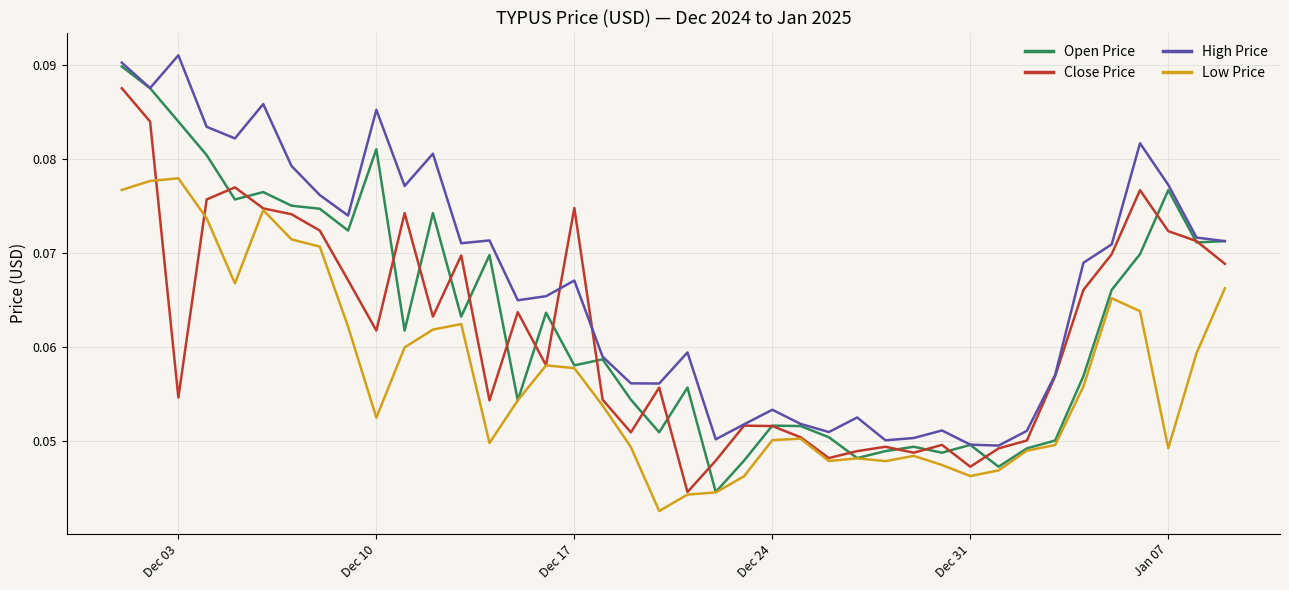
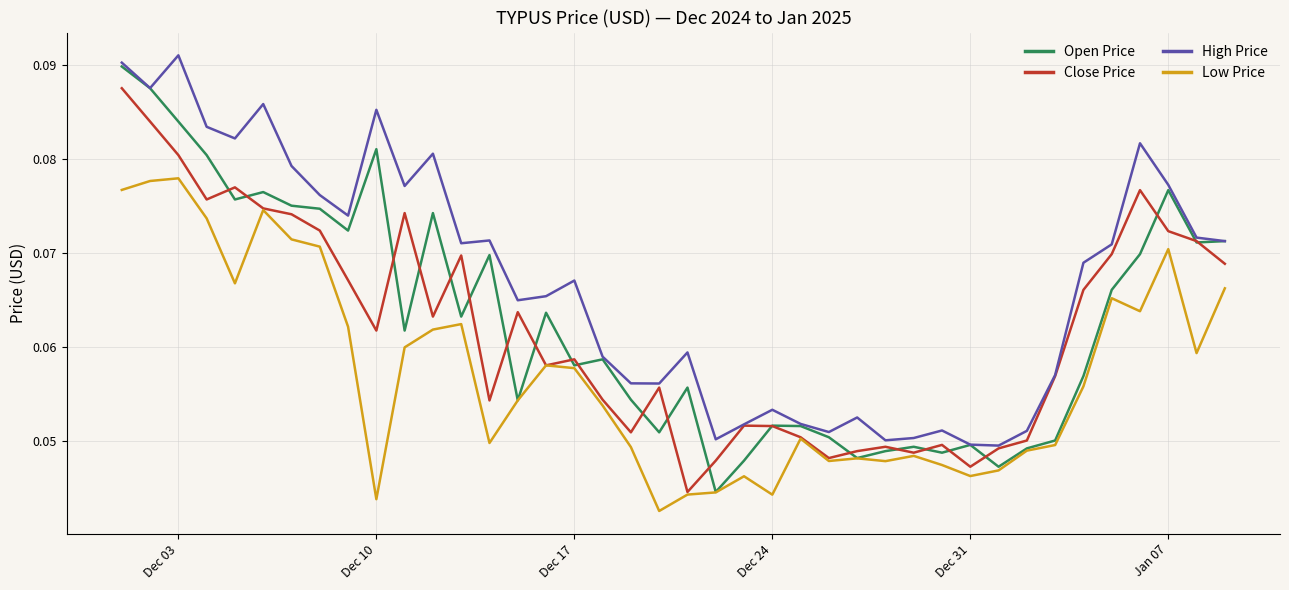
  {
    "Open Price": {
      "Dec 03": 0.084,
      "Dec 10": 0.081,
      "Dec 17": 0.058,
      "Jan 07": 0.077
    },
    "Close Price": {
-     "Dec 03": 0.055,
+     "Dec 03": 0.080,
      "Dec 10": 0.062,
-     "Dec 17": 0.075,
+     "Dec 17": 0.059,
      "Dec 31": 0.047,
      "Jan 07": 0.072
    },
    "High Price": {
      "Dec 03": 0.091,
      "Dec 10": 0.085,
      "Dec 17": 0.067,
      "Dec 24": 0.053,
      "Jan 07": 0.077
    },
    "Low Price": {
      "Dec 03": 0.078,
-     "Dec 10": 0.052,
+     "Dec 10": 0.044,
      "Dec 17": 0.058,
-     "Dec 24": 0.050,
+     "Dec 24": 0.044,
      "Dec 31": 0.046,
-     "Jan 07": 0.049
+     "Jan 07": 0.070
    }
  }
